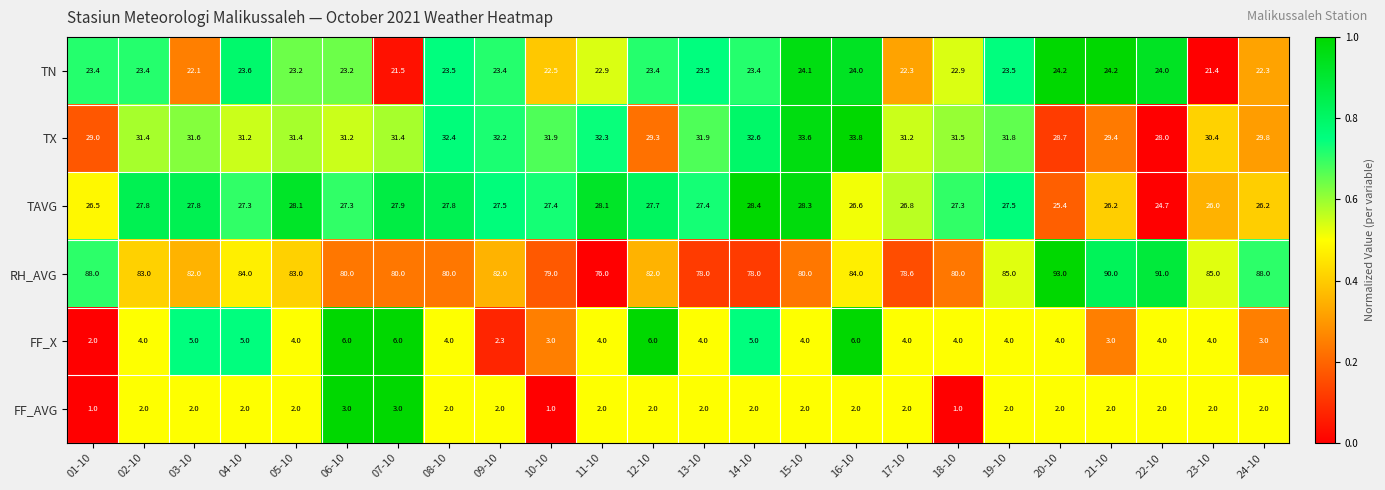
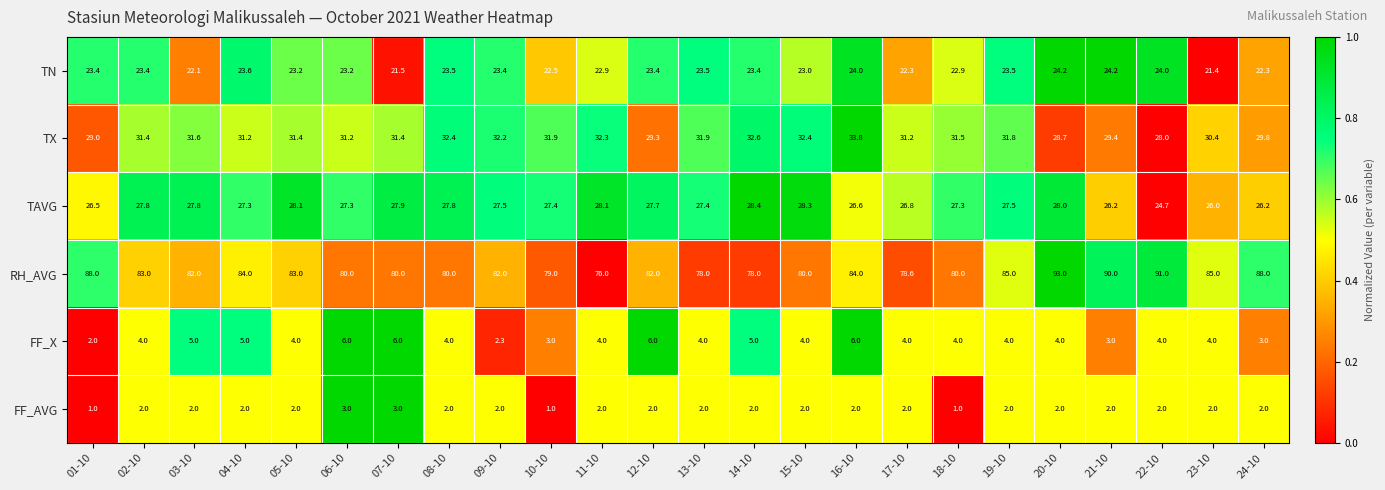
  {
    "TN": {
      "01-10": 23.4,
      "02-10": 23.4,
      "03-10": 22.1,
      "04-10": 23.6,
      "05-10": 23.2,
      "06-10": 23.2,
      "07-10": 21.5,
      "08-10": 23.5,
      "09-10": 23.4,
      "10-10": 22.5,
      "11-10": 22.9,
      "12-10": 23.4,
      "13-10": 23.5,
      "14-10": 23.4,
-     "15-10": 24.1,
+     "15-10": 23.0,
      "16-10": 24.0,
      "17-10": 22.3,
      "18-10": 22.9,
      "19-10": 23.5,
      "20-10": 24.2,
      "21-10": 24.2,
      "22-10": 24.0,
      "23-10": 21.4,
      "24-10": 22.3
    },
    "TX": {
      "01-10": 29.0,
      "02-10": 31.4,
      "03-10": 31.6,
      "04-10": 31.2,
      "05-10": 31.4,
      "06-10": 31.2,
      "07-10": 31.4,
      "08-10": 32.4,
      "09-10": 32.2,
      "10-10": 31.9,
      "11-10": 32.3,
      "12-10": 29.3,
      "13-10": 31.9,
      "14-10": 32.6,
-     "15-10": 33.6,
+     "15-10": 32.4,
      "16-10": 33.8,
      "17-10": 31.2,
      "18-10": 31.5,
      "19-10": 31.8,
      "20-10": 28.7,
      "21-10": 29.4,
      "22-10": 28.0,
      "23-10": 30.4,
      "24-10": 29.8
    },
    "TAVG": {
      "01-10": 26.5,
      "02-10": 27.8,
      "03-10": 27.8,
      "04-10": 27.3,
      "05-10": 28.1,
      "06-10": 27.3,
      "07-10": 27.9,
      "08-10": 27.8,
      "09-10": 27.5,
      "10-10": 27.4,
      "11-10": 28.1,
      "12-10": 27.7,
      "13-10": 27.4,
      "14-10": 28.4,
      "15-10": 28.3,
      "16-10": 26.6,
      "17-10": 26.8,
      "18-10": 27.3,
      "19-10": 27.5,
-     "20-10": 25.4,
+     "20-10": 28.0,
      "21-10": 26.2,
      "22-10": 24.7,
      "23-10": 26.0,
      "24-10": 26.2
    },
    "RH_AVG": {
      "01-10": 88.0,
      "02-10": 83.0,
      "03-10": 82.0,
      "04-10": 84.0,
      "05-10": 83.0,
      "06-10": 80.0,
      "07-10": 80.0,
      "08-10": 80.0,
      "09-10": 82.0,
      "10-10": 79.0,
      "11-10": 76.0,
      "12-10": 82.0,
      "13-10": 78.0,
      "14-10": 78.0,
      "15-10": 80.0,
      "16-10": 84.0,
      "17-10": 78.6,
      "18-10": 80.0,
      "19-10": 85.0,
      "20-10": 93.0,
      "21-10": 90.0,
      "22-10": 91.0,
      "23-10": 85.0,
      "24-10": 88.0
    },
    "FF_X": {
      "01-10": 2.0,
      "02-10": 4.0,
      "03-10": 5.0,
      "04-10": 5.0,
      "05-10": 4.0,
      "06-10": 6.0,
      "07-10": 6.0,
      "08-10": 4.0,
      "09-10": 2.3,
      "10-10": 3.0,
      "11-10": 4.0,
      "12-10": 6.0,
      "13-10": 4.0,
      "14-10": 5.0,
      "15-10": 4.0,
      "16-10": 6.0,
      "17-10": 4.0,
      "18-10": 4.0,
      "19-10": 4.0,
      "20-10": 4.0,
      "21-10": 3.0,
      "22-10": 4.0,
      "23-10": 4.0,
      "24-10": 3.0
    },
    "FF_AVG": {
      "01-10": 1.0,
      "02-10": 2.0,
      "03-10": 2.0,
      "04-10": 2.0,
      "05-10": 2.0,
      "06-10": 3.0,
      "07-10": 3.0,
      "08-10": 2.0,
      "09-10": 2.0,
      "10-10": 1.0,
      "11-10": 2.0,
      "12-10": 2.0,
      "13-10": 2.0,
      "14-10": 2.0,
      "15-10": 2.0,
      "16-10": 2.0,
      "17-10": 2.0,
      "18-10": 1.0,
      "19-10": 2.0,
      "20-10": 2.0,
      "21-10": 2.0,
      "22-10": 2.0,
      "23-10": 2.0,
      "24-10": 2.0
    }
  }
